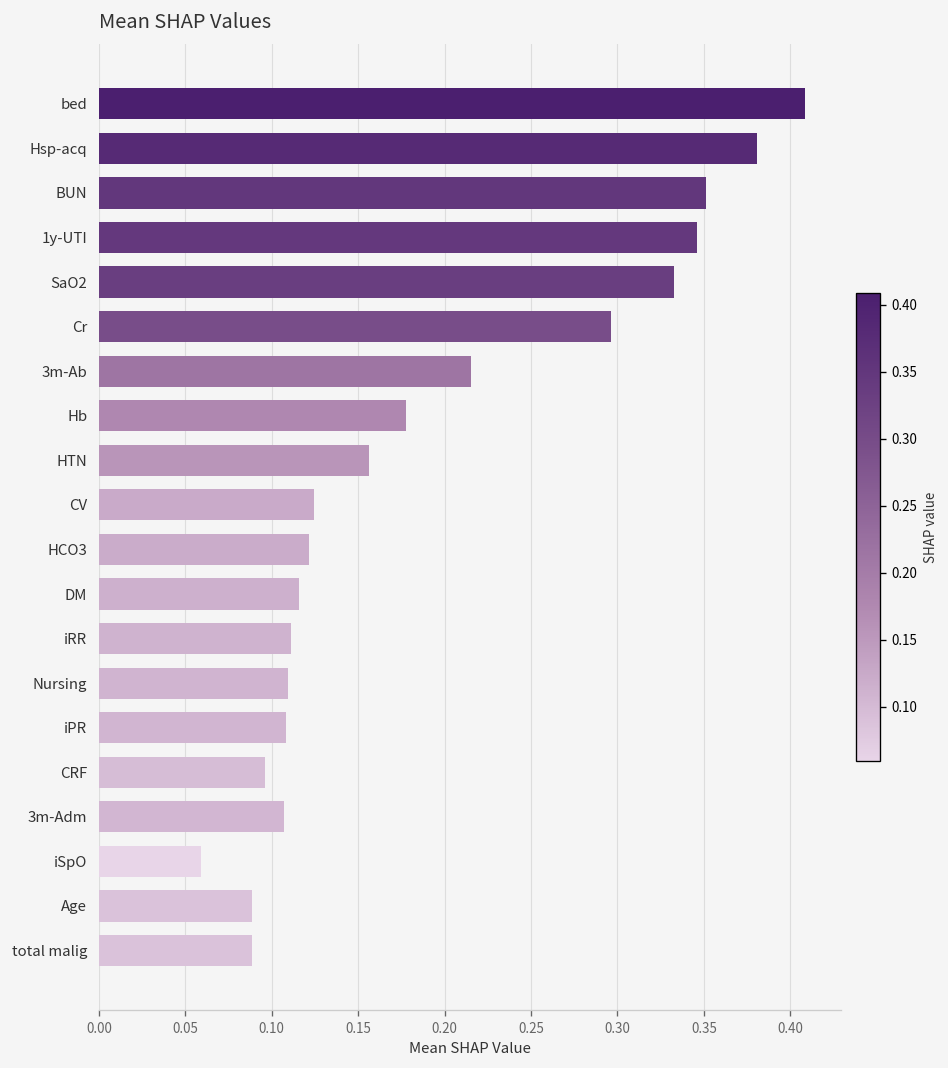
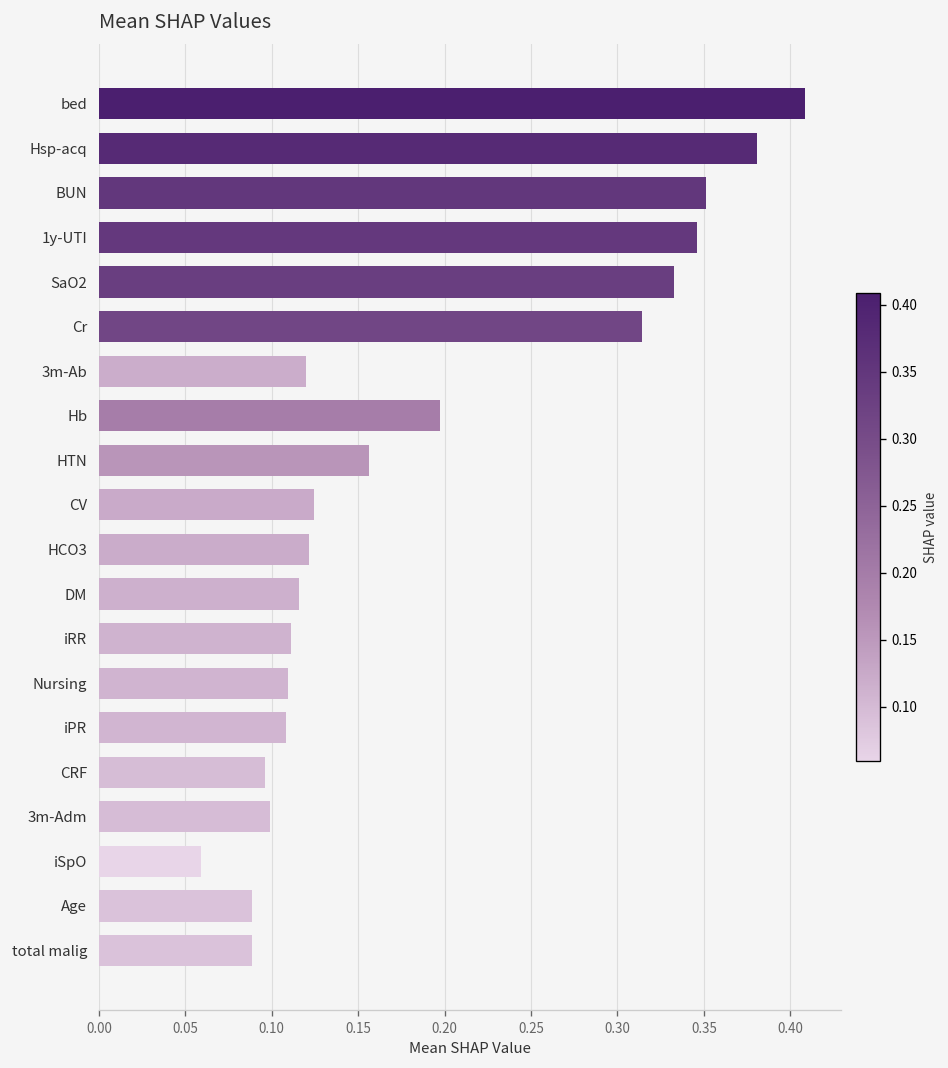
  {
    "bed": 0.409,
    "Hsp-acq": 0.381,
    "BUN": 0.351,
    "1y-UTI": 0.346,
    "SaO2": 0.333,
-   "Cr": 0.296,
-   "3m-Ab": 0.215,
-   "Hb": 0.178,
+   "Cr": 0.314,
+   "3m-Ab": 0.120,
+   "Hb": 0.198,
    "HTN": 0.156,
    "CV": 0.124,
    "HCO3": 0.122,
    "DM": 0.116,
    "iRR": 0.111,
    "Nursing": 0.110,
    "iPR": 0.108,
    "CRF": 0.096,
-   "3m-Adm": 0.107,
+   "3m-Adm": 0.099,
    "iSpO": 0.059,
    "Age": 0.089,
    "total malig": 0.088
  }
